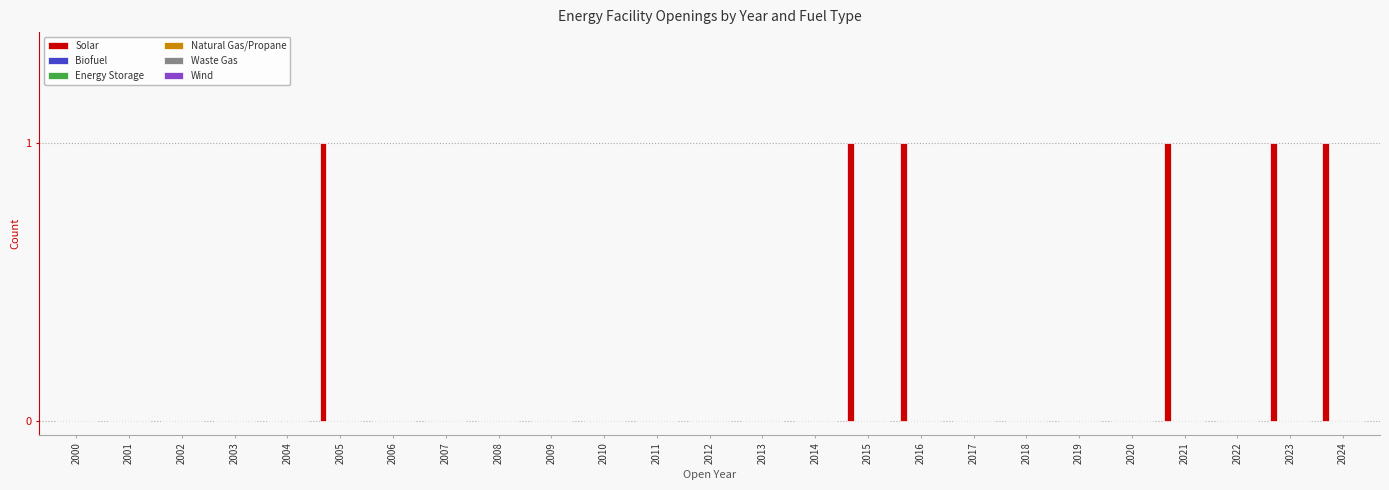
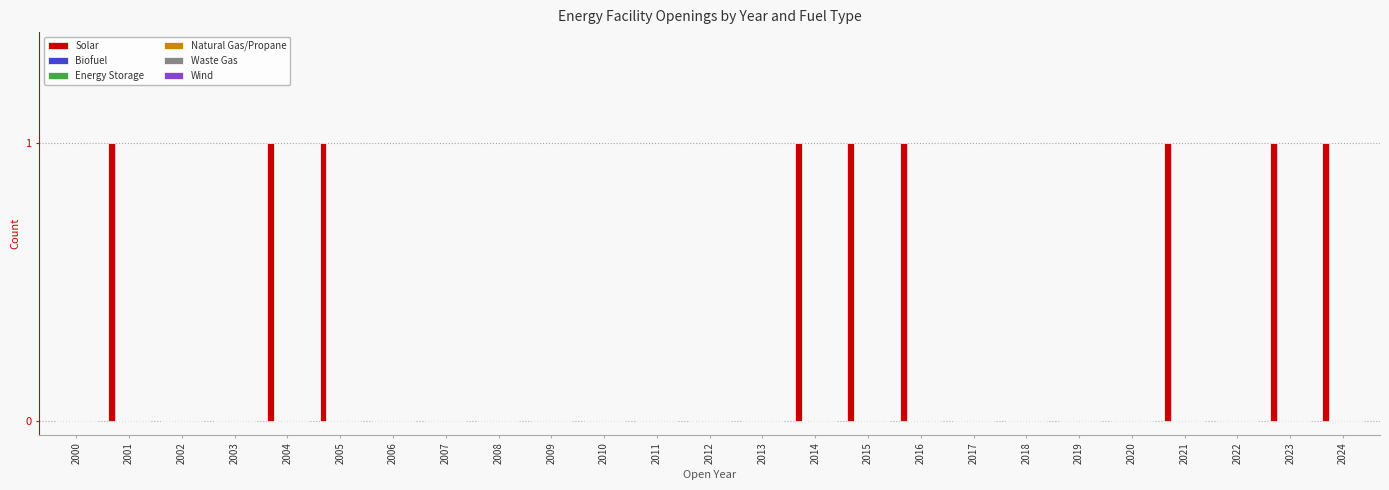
  {
    "Solar": {
      "2000": 0,
-     "2001": 0,
+     "2001": 1,
      "2002": 0,
      "2003": 0,
-     "2004": 0,
+     "2004": 1,
      "2005": 1,
      "2006": 0,
      "2007": 0,
      "2008": 0,
      "2009": 0,
      "2010": 0,
      "2011": 0,
      "2012": 0,
      "2013": 0,
-     "2014": 0,
+     "2014": 1,
      "2015": 1,
      "2016": 1,
      "2017": 0,
      "2018": 0,
      "2019": 0,
      "2020": 0,
      "2021": 1,
      "2022": 0,
      "2023": 1,
      "2024": 1
    },
    "Biofuel": {
      "2000": 0,
      "2001": 0,
      "2002": 0,
      "2003": 0,
      "2004": 0,
      "2005": 0,
      "2006": 0,
      "2007": 0,
      "2008": 0,
      "2009": 0,
      "2010": 0,
      "2011": 0,
      "2012": 0,
      "2013": 0,
      "2014": 0,
      "2015": 0,
      "2016": 0,
      "2017": 0,
      "2018": 0,
      "2019": 0,
      "2020": 0,
      "2021": 0,
      "2022": 0,
      "2023": 0,
      "2024": 0
    },
    "Energy Storage": {
      "2000": 0,
      "2001": 0,
      "2002": 0,
      "2003": 0,
      "2004": 0,
      "2005": 0,
      "2006": 0,
      "2007": 0,
      "2008": 0,
      "2009": 0,
      "2010": 0,
      "2011": 0,
      "2012": 0,
      "2013": 0,
      "2014": 0,
      "2015": 0,
      "2016": 0,
      "2017": 0,
      "2018": 0,
      "2019": 0,
      "2020": 0,
      "2021": 0,
      "2022": 0,
      "2023": 0,
      "2024": 0
    },
    "Natural Gas/Propane": {
      "2000": 0,
      "2001": 0,
      "2002": 0,
      "2003": 0,
      "2004": 0,
      "2005": 0,
      "2006": 0,
      "2007": 0,
      "2008": 0,
      "2009": 0,
      "2010": 0,
      "2011": 0,
      "2012": 0,
      "2013": 0,
      "2014": 0,
      "2015": 0,
      "2016": 0,
      "2017": 0,
      "2018": 0,
      "2019": 0,
      "2020": 0,
      "2021": 0,
      "2022": 0,
      "2023": 0,
      "2024": 0
    },
    "Waste Gas": {
      "2000": 0,
      "2001": 0,
      "2002": 0,
      "2003": 0,
      "2004": 0,
      "2005": 0,
      "2006": 0,
      "2007": 0,
      "2008": 0,
      "2009": 0,
      "2010": 0,
      "2011": 0,
      "2012": 0,
      "2013": 0,
      "2014": 0,
      "2015": 0,
      "2016": 0,
      "2017": 0,
      "2018": 0,
      "2019": 0,
      "2020": 0,
      "2021": 0,
      "2022": 0,
      "2023": 0,
      "2024": 0
    },
    "Wind": {
      "2000": 0,
      "2001": 0,
      "2002": 0,
      "2003": 0,
      "2004": 0,
      "2005": 0,
      "2006": 0,
      "2007": 0,
      "2008": 0,
      "2009": 0,
      "2010": 0,
      "2011": 0,
      "2012": 0,
      "2013": 0,
      "2014": 0,
      "2015": 0,
      "2016": 0,
      "2017": 0,
      "2018": 0,
      "2019": 0,
      "2020": 0,
      "2021": 0,
      "2022": 0,
      "2023": 0,
      "2024": 0
    }
  }
